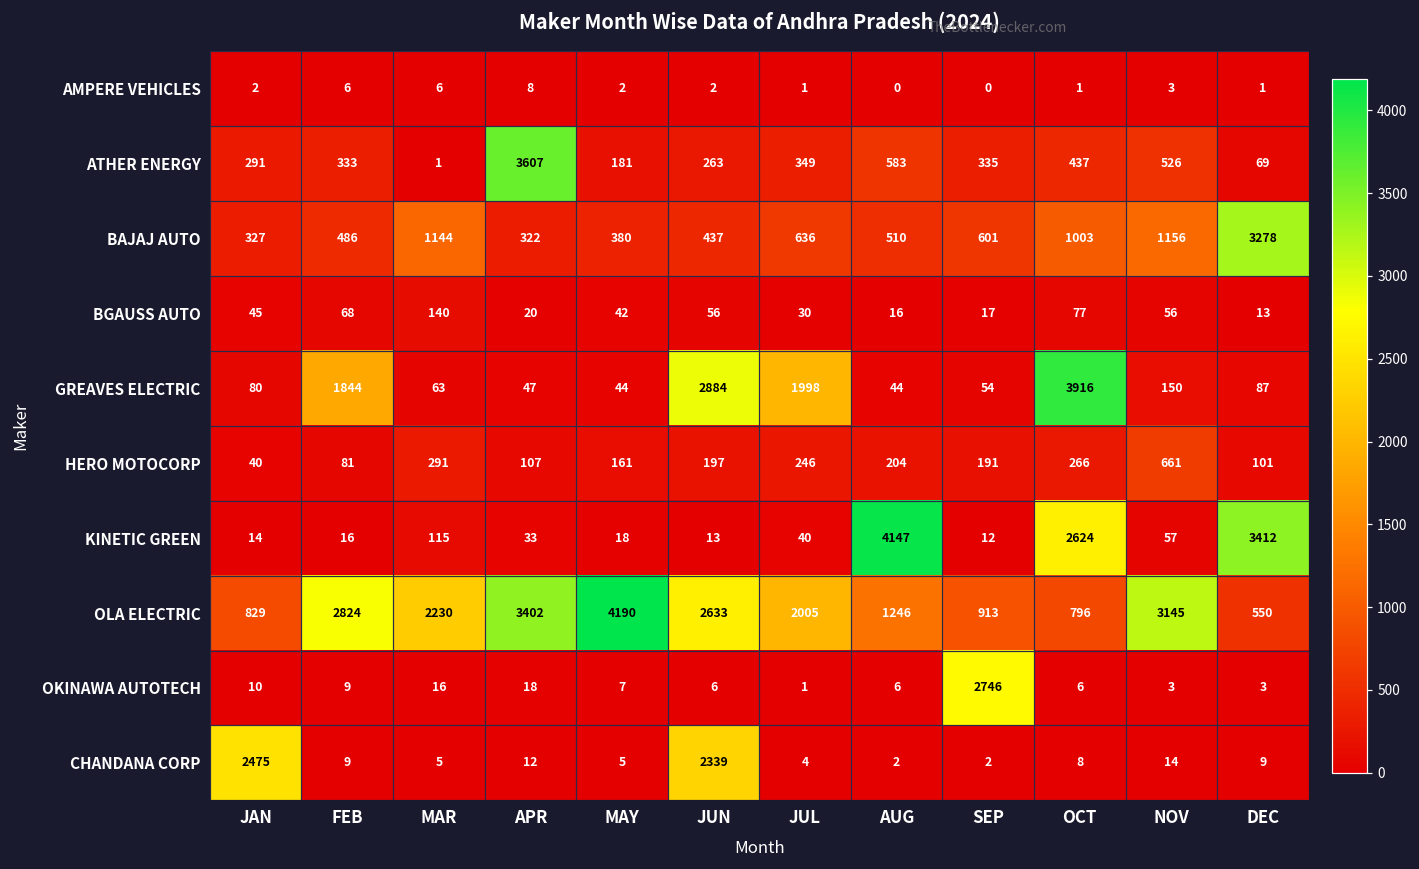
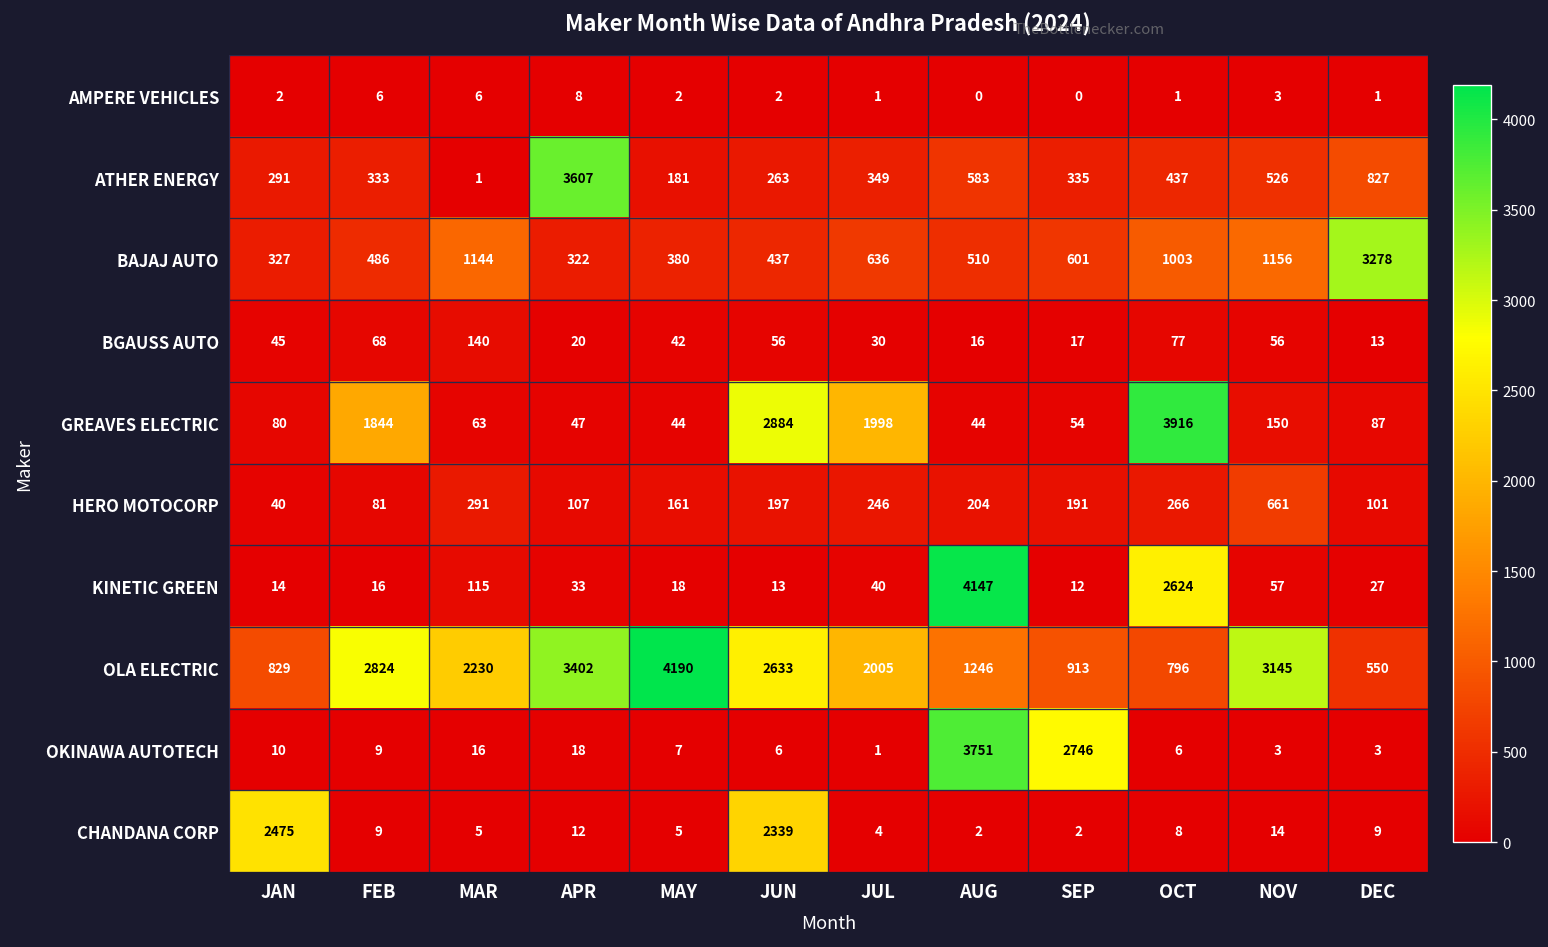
  {
    "AMPERE VEHICLES": {
      "JAN": 2,
      "FEB": 6,
      "MAR": 6,
      "APR": 8,
      "MAY": 2,
      "JUN": 2,
      "JUL": 1,
      "AUG": 0,
      "SEP": 0,
      "OCT": 1,
      "NOV": 3,
      "DEC": 1
    },
    "ATHER ENERGY": {
      "JAN": 291,
      "FEB": 333,
      "MAR": 1,
      "APR": 3607,
      "MAY": 181,
      "JUN": 263,
      "JUL": 349,
      "AUG": 583,
      "SEP": 335,
      "OCT": 437,
      "NOV": 526,
-     "DEC": 69
+     "DEC": 827
    },
    "BAJAJ AUTO": {
      "JAN": 327,
      "FEB": 486,
      "MAR": 1144,
      "APR": 322,
      "MAY": 380,
      "JUN": 437,
      "JUL": 636,
      "AUG": 510,
      "SEP": 601,
      "OCT": 1003,
      "NOV": 1156,
      "DEC": 3278
    },
    "BGAUSS AUTO": {
      "JAN": 45,
      "FEB": 68,
      "MAR": 140,
      "APR": 20,
      "MAY": 42,
      "JUN": 56,
      "JUL": 30,
      "AUG": 16,
      "SEP": 17,
      "OCT": 77,
      "NOV": 56,
      "DEC": 13
    },
    "GREAVES ELECTRIC": {
      "JAN": 80,
      "FEB": 1844,
      "MAR": 63,
      "APR": 47,
      "MAY": 44,
      "JUN": 2884,
      "JUL": 1998,
      "AUG": 44,
      "SEP": 54,
      "OCT": 3916,
      "NOV": 150,
      "DEC": 87
    },
    "HERO MOTOCORP": {
      "JAN": 40,
      "FEB": 81,
      "MAR": 291,
      "APR": 107,
      "MAY": 161,
      "JUN": 197,
      "JUL": 246,
      "AUG": 204,
      "SEP": 191,
      "OCT": 266,
      "NOV": 661,
      "DEC": 101
    },
    "KINETIC GREEN": {
      "JAN": 14,
      "FEB": 16,
      "MAR": 115,
      "APR": 33,
      "MAY": 18,
      "JUN": 13,
      "JUL": 40,
      "AUG": 4147,
      "SEP": 12,
      "OCT": 2624,
      "NOV": 57,
-     "DEC": 3412
+     "DEC": 27
    },
    "OLA ELECTRIC": {
      "JAN": 829,
      "FEB": 2824,
      "MAR": 2230,
      "APR": 3402,
      "MAY": 4190,
      "JUN": 2633,
      "JUL": 2005,
      "AUG": 1246,
      "SEP": 913,
      "OCT": 796,
      "NOV": 3145,
      "DEC": 550
    },
    "OKINAWA AUTOTECH": {
      "JAN": 10,
      "FEB": 9,
      "MAR": 16,
      "APR": 18,
      "MAY": 7,
      "JUN": 6,
      "JUL": 1,
-     "AUG": 6,
+     "AUG": 3751,
      "SEP": 2746,
      "OCT": 6,
      "NOV": 3,
      "DEC": 3
    },
    "CHANDANA CORP": {
      "JAN": 2475,
      "FEB": 9,
      "MAR": 5,
      "APR": 12,
      "MAY": 5,
      "JUN": 2339,
      "JUL": 4,
      "AUG": 2,
      "SEP": 2,
      "OCT": 8,
      "NOV": 14,
      "DEC": 9
    }
  }
